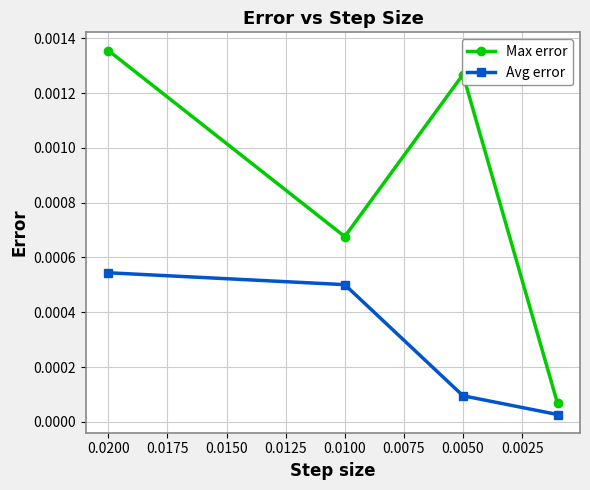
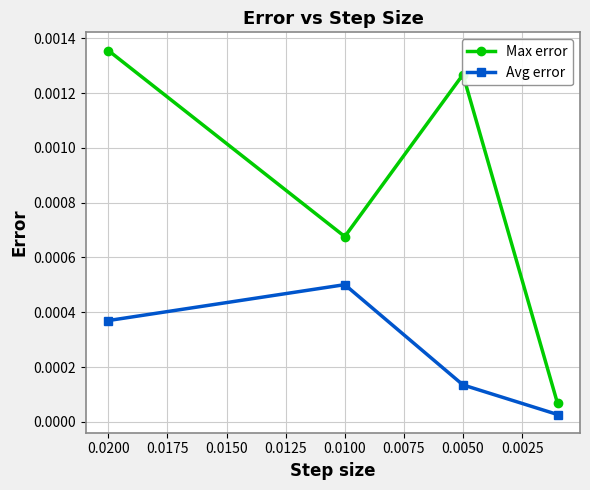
  {
    "Max error": {
      "0.0200": 0.00135,
      "0.0100": 0.00068
    },
    "Avg error": {
-     "0.0200": 0.00054,
+     "0.0200": 0.00037,
      "0.0100": 0.00050,
-     "0.0050": 0.00010
+     "0.0050": 0.00013
    }
  }
